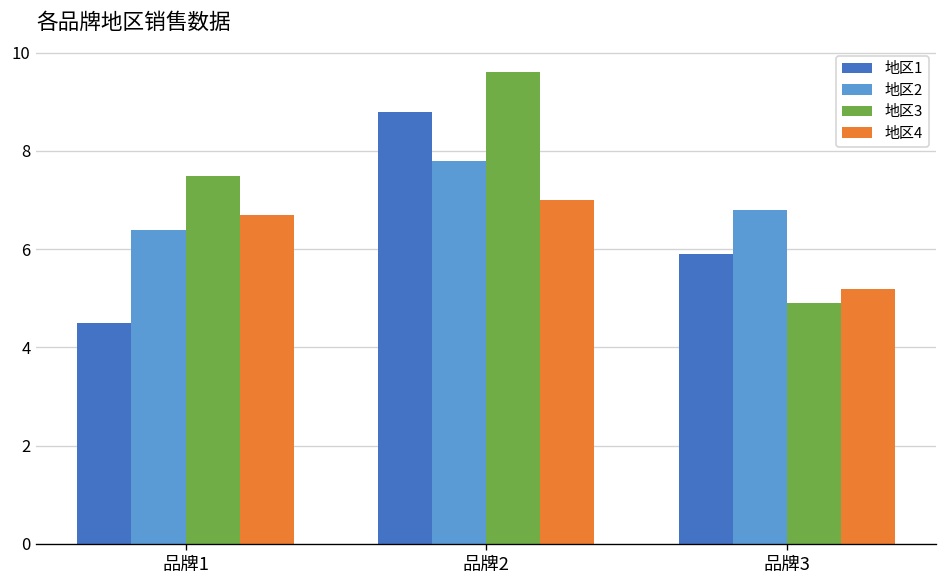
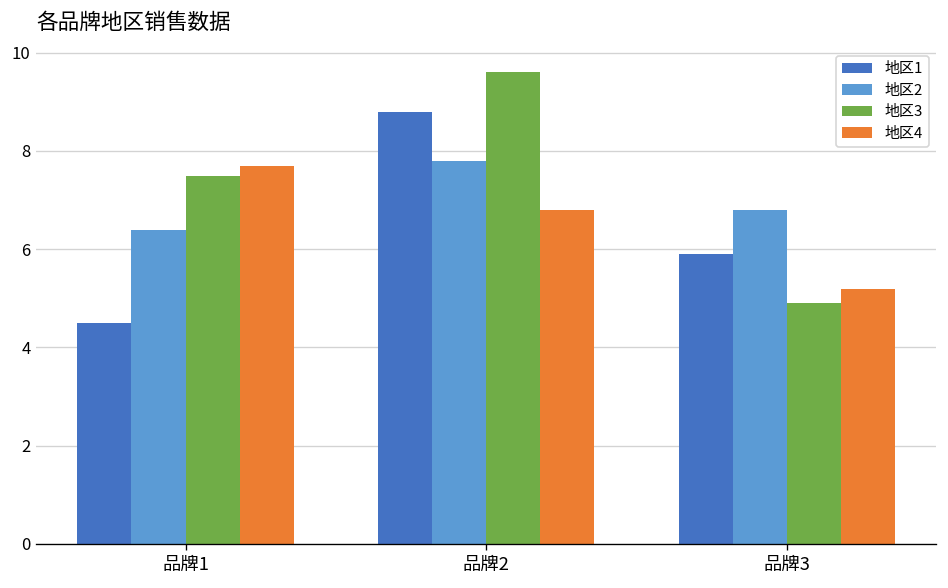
  {
    "地区3": {
      "品牌1": 7.5,
      "品牌2": 9.6,
      "品牌3": 4.9
    },
    "地区4": {
-     "品牌1": 6.7,
-     "品牌2": 7.0,
+     "品牌1": 7.7,
+     "品牌2": 6.8,
      "品牌3": 5.2
    }
  }
